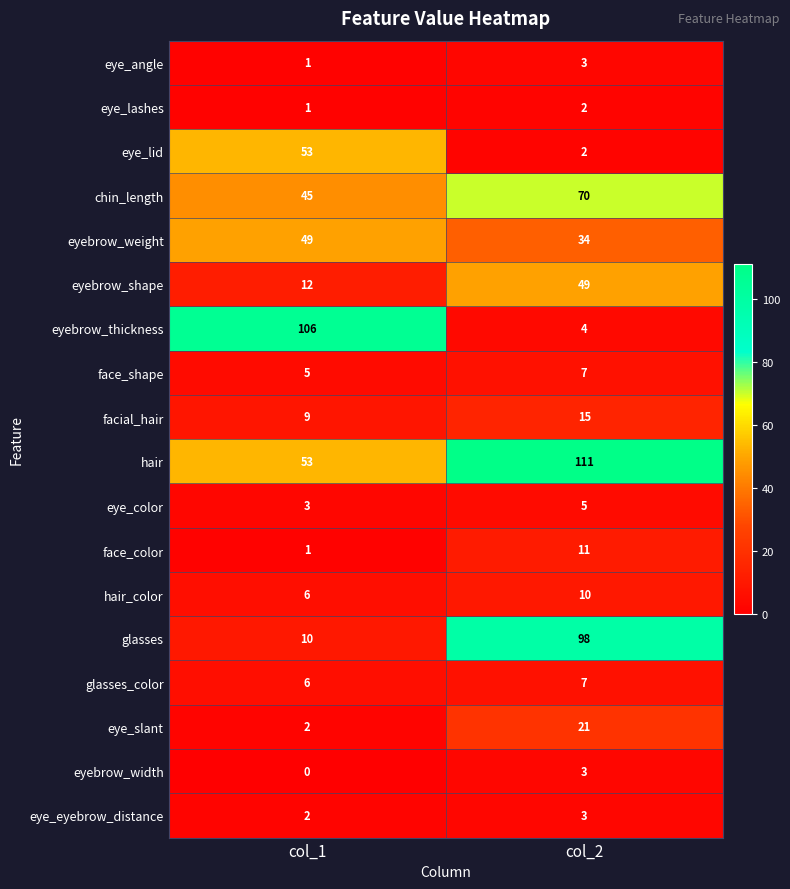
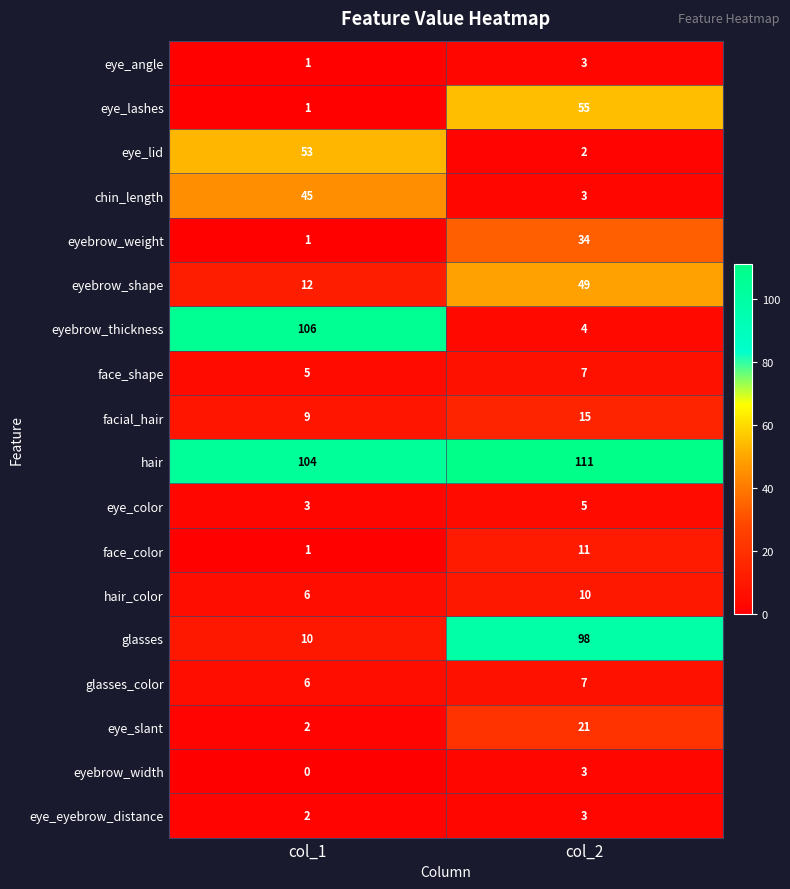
  {
    "eye_angle": {
      "col_1": 1,
      "col_2": 3
    },
    "eye_lashes": {
      "col_1": 1,
-     "col_2": 2
+     "col_2": 55
    },
    "eye_lid": {
      "col_1": 53,
      "col_2": 2
    },
    "chin_length": {
      "col_1": 45,
-     "col_2": 70
+     "col_2": 3
    },
    "eyebrow_weight": {
-     "col_1": 49,
+     "col_1": 1,
      "col_2": 34
    },
    "eyebrow_shape": {
      "col_1": 12,
      "col_2": 49
    },
    "eyebrow_thickness": {
      "col_1": 106,
      "col_2": 4
    },
    "face_shape": {
      "col_1": 5,
      "col_2": 7
    },
    "facial_hair": {
      "col_1": 9,
      "col_2": 15
    },
    "hair": {
-     "col_1": 53,
+     "col_1": 104,
      "col_2": 111
    },
    "eye_color": {
      "col_1": 3,
      "col_2": 5
    },
    "face_color": {
      "col_1": 1,
      "col_2": 11
    },
    "hair_color": {
      "col_1": 6,
      "col_2": 10
    },
    "glasses": {
      "col_1": 10,
      "col_2": 98
    },
    "glasses_color": {
      "col_1": 6,
      "col_2": 7
    },
    "eye_slant": {
      "col_1": 2,
      "col_2": 21
    },
    "eyebrow_width": {
      "col_1": 0,
      "col_2": 3
    },
    "eye_eyebrow_distance": {
      "col_1": 2,
      "col_2": 3
    }
  }
